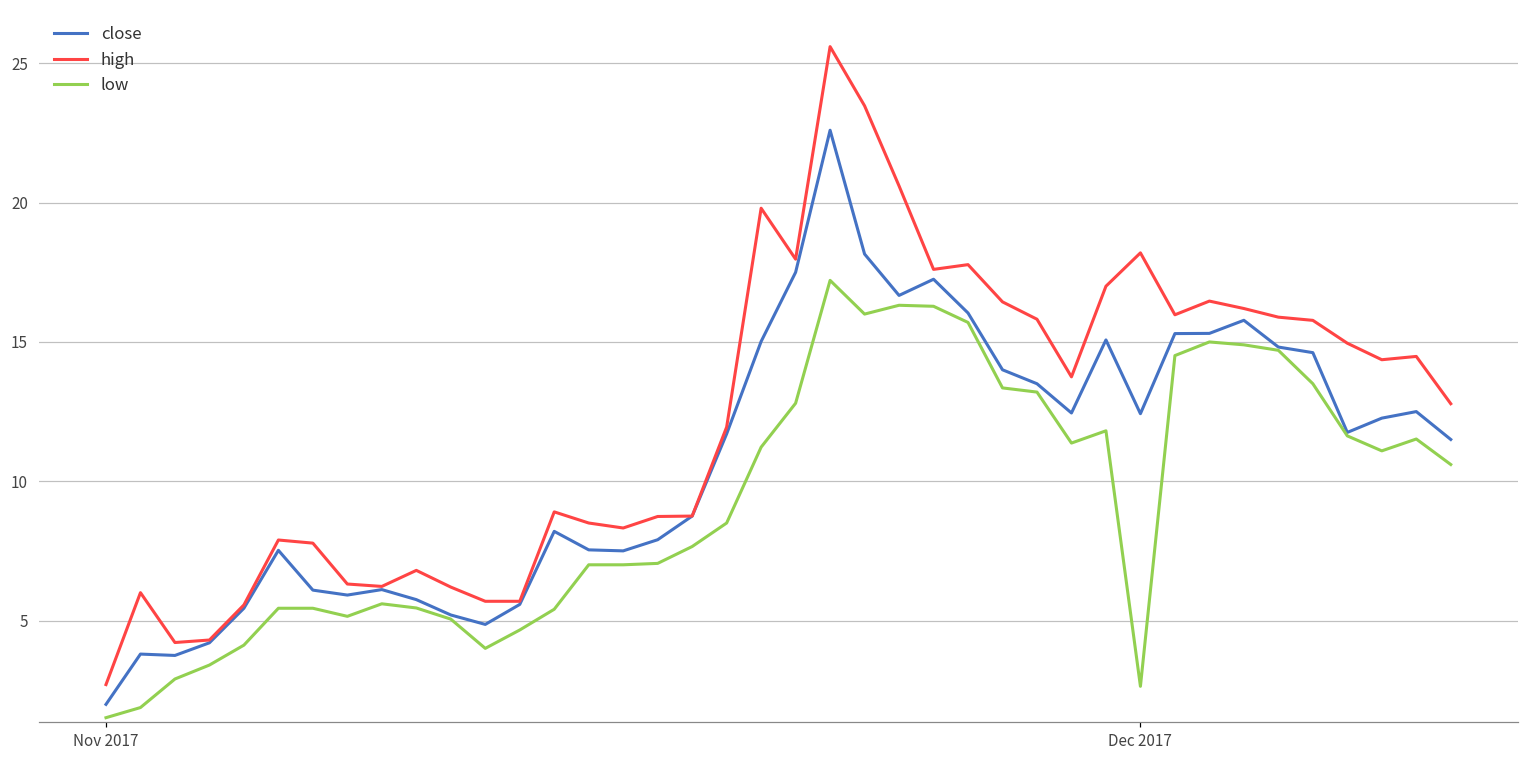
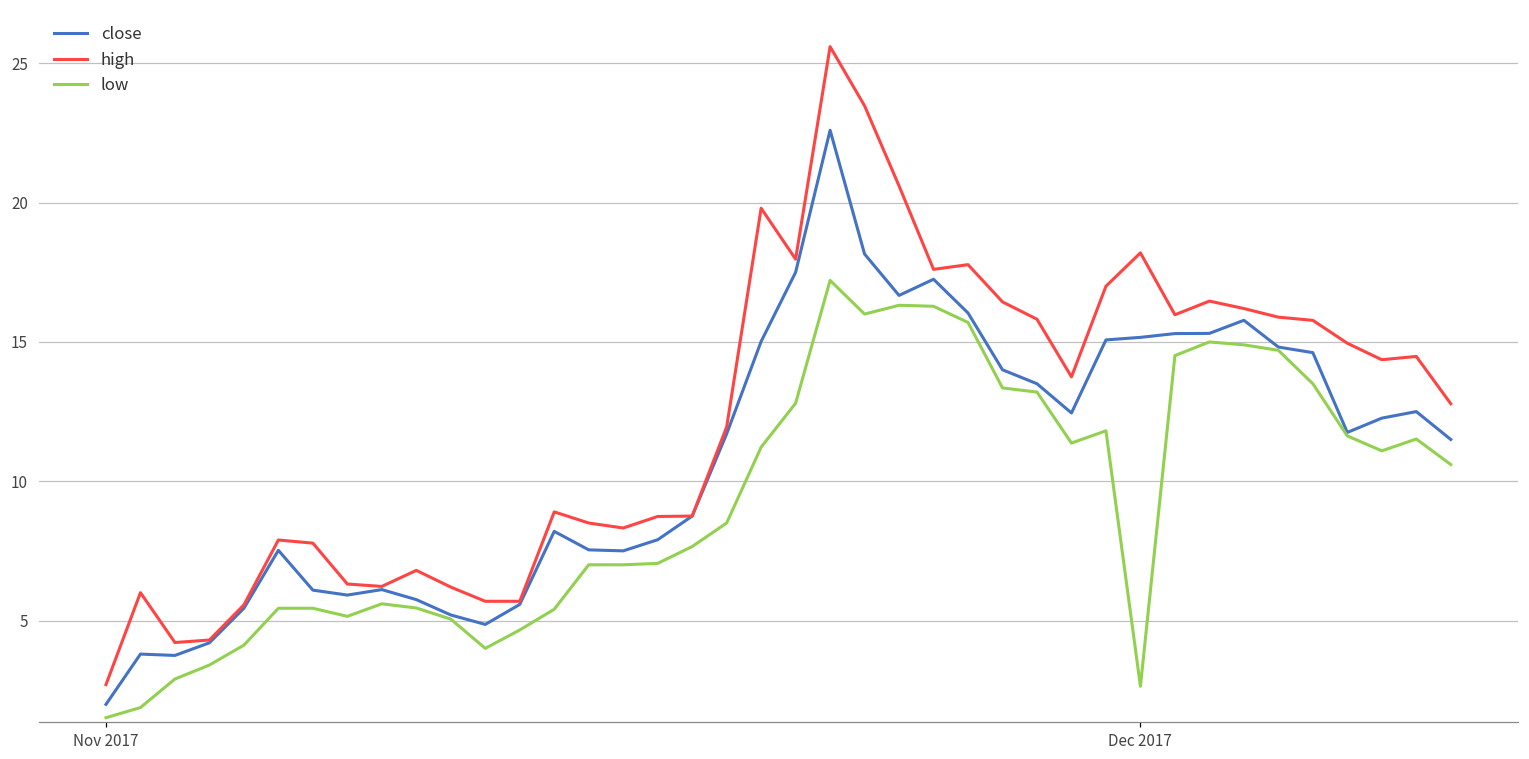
  {
    "close": {
      "Nov 2017": 2.0,
-     "Dec 2017": 12.4
+     "Dec 2017": 15.2
    },
    "high": {
      "Nov 2017": 2.7,
      "Dec 2017": 18.2
    },
    "low": {
      "Nov 2017": 1.5,
      "Dec 2017": 2.6
    }
  }
